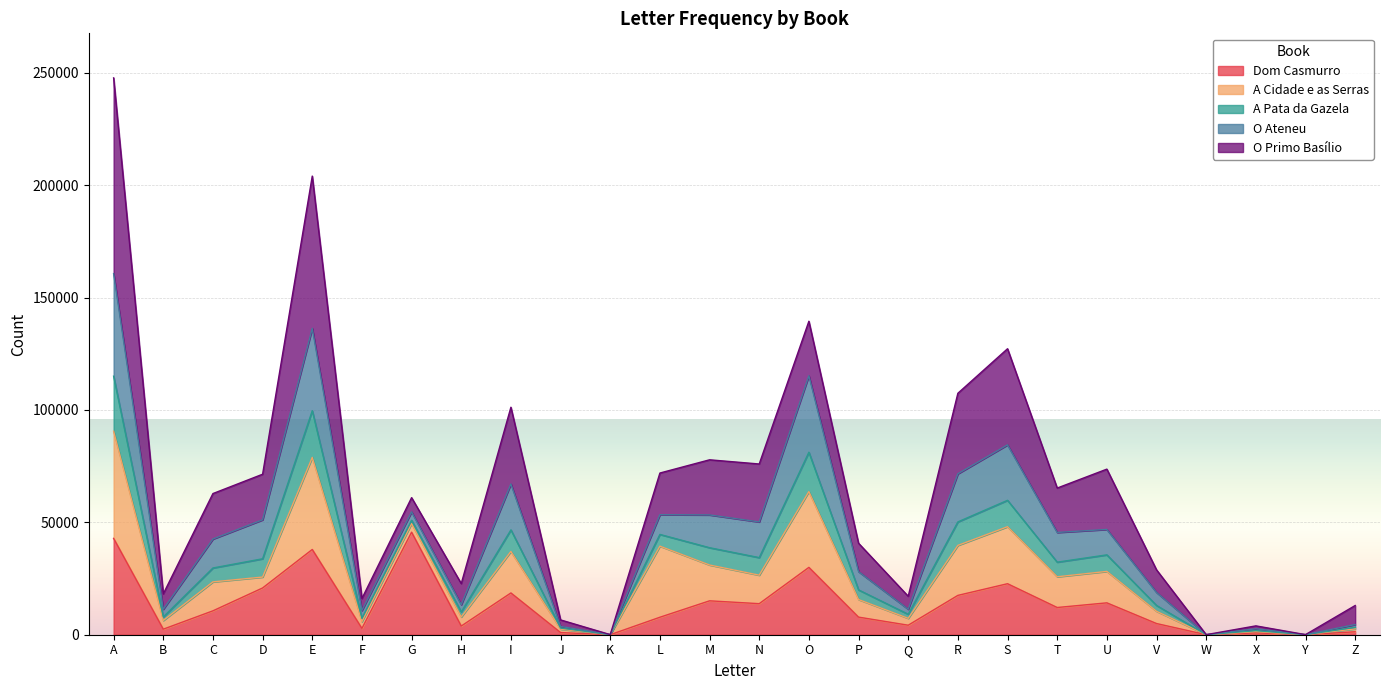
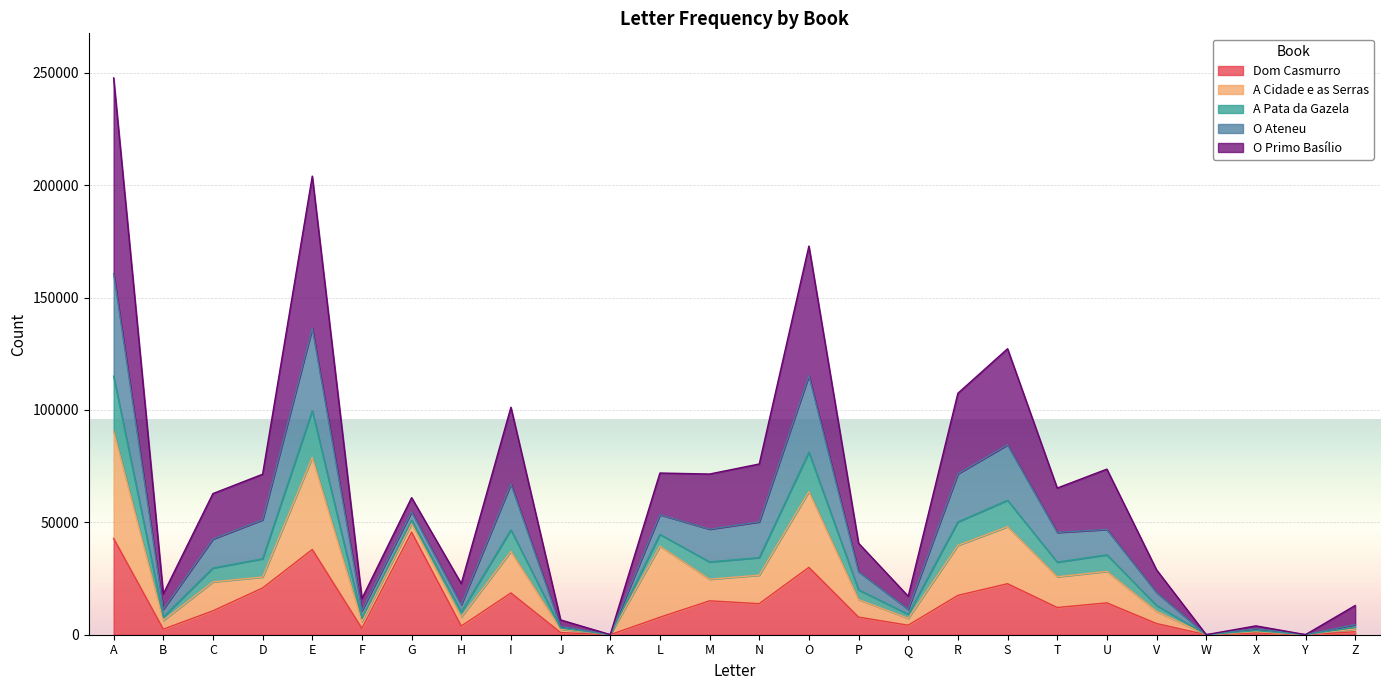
  {
    "Dom Casmurro": {
      "A": 43000,
      "B": 2000,
      "C": 11000,
      "D": 21000,
      "E": 38000,
      "F": 3000,
      "G": 46000,
      "H": 4000,
      "I": 19000,
      "J": 1000,
      "L": 8000,
      "M": 15000,
      "N": 14000,
      "O": 30000,
      "P": 8000,
      "Q": 4000,
      "R": 18000,
      "S": 23000,
      "T": 12000,
      "U": 14000,
      "V": 5000,
      "Z": 1000
    },
    "A Cidade e as Serras": {
      "A": 48000,
      "B": 4000,
      "C": 13000,
      "D": 5000,
      "E": 41000,
      "F": 3000,
      "G": 4000,
      "H": 4000,
      "I": 18000,
      "L": 32000,
-     "M": 16000,
+     "M": 10000,
      "N": 13000,
      "O": 34000,
      "P": 8000,
      "Q": 3000,
      "R": 22000,
      "S": 25000,
      "T": 14000,
      "U": 14000,
      "V": 5000
    },
    "O Primo Basílio": {
      "A": 87000,
      "B": 7000,
      "C": 20000,
      "D": 20000,
      "E": 68000,
      "F": 5000,
      "G": 6000,
      "H": 9000,
      "I": 34000,
      "J": 3000,
      "L": 19000,
      "M": 25000,
      "N": 26000,
-     "O": 24000,
+     "O": 58000,
      "P": 13000,
      "Q": 6000,
      "R": 36000,
      "S": 43000,
      "T": 20000,
      "U": 27000,
      "V": 10000,
      "X": 1000,
      "Z": 8000
    }
  }
